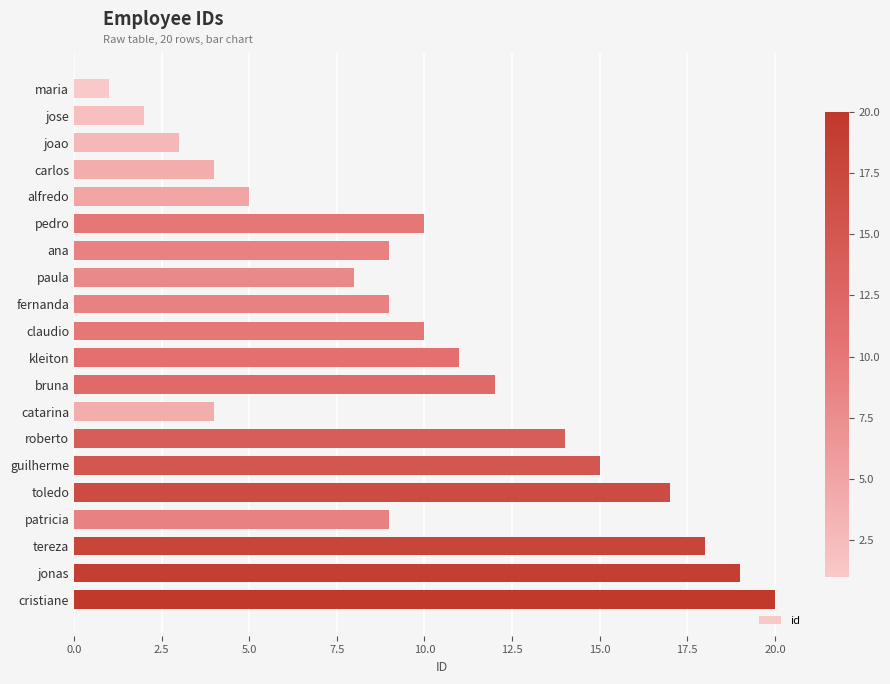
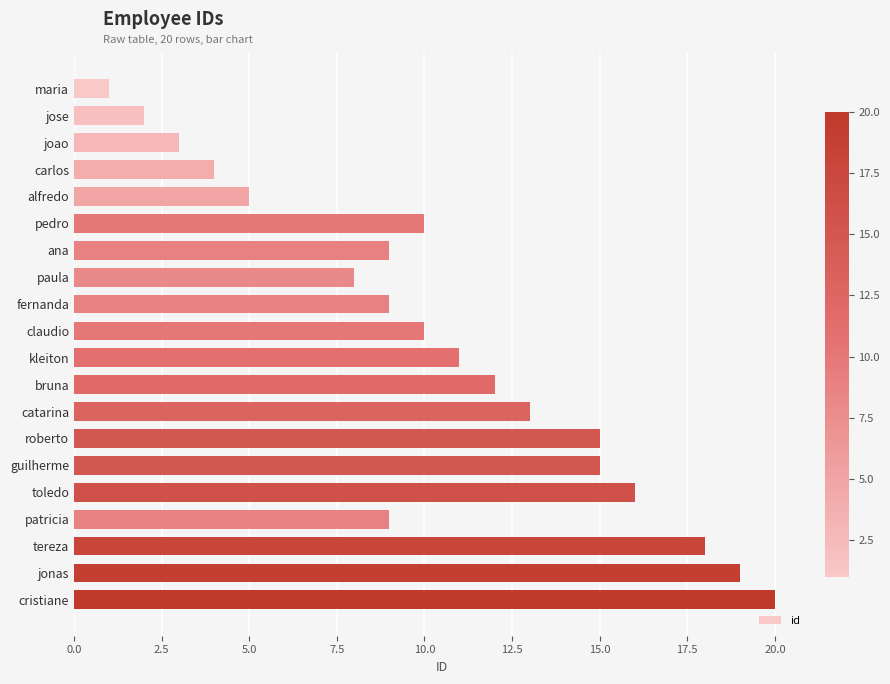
  {
    "maria": 1,
    "jose": 2,
    "joao": 3,
    "carlos": 4,
    "alfredo": 5,
    "pedro": 10,
    "ana": 9,
    "paula": 8,
    "fernanda": 9,
    "claudio": 10,
    "kleiton": 11,
    "bruna": 12,
-   "catarina": 4,
-   "roberto": 14,
+   "catarina": 13,
+   "roberto": 15,
    "guilherme": 15,
-   "toledo": 17,
+   "toledo": 16,
    "patricia": 9,
    "tereza": 18,
    "jonas": 19,
    "cristiane": 20
  }
